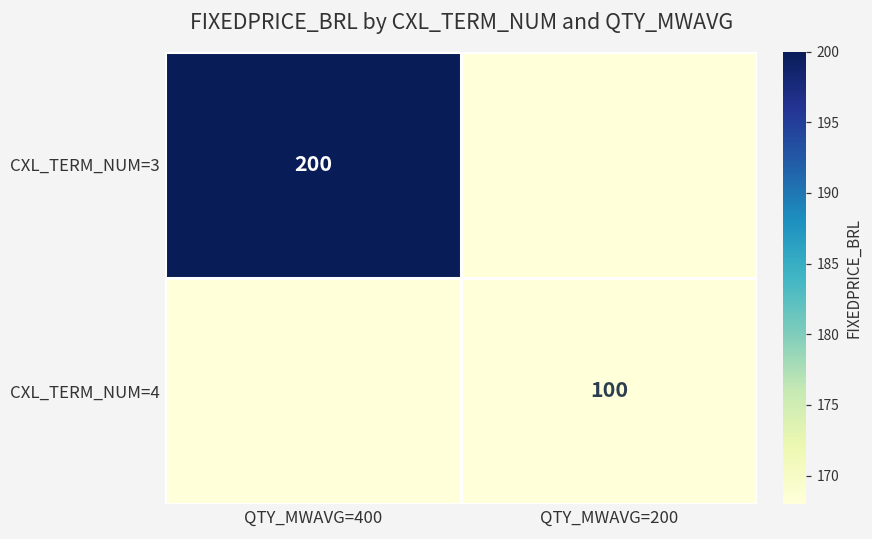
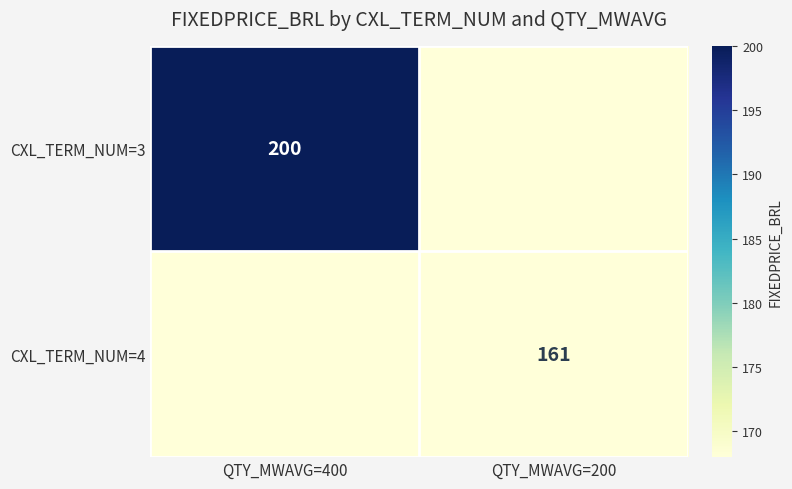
  {
    "CXL_TERM_NUM=3": {
      "QTY_MWAVG=400": 200
    },
    "CXL_TERM_NUM=4": {
-     "QTY_MWAVG=200": 100
+     "QTY_MWAVG=200": 161
    }
  }
